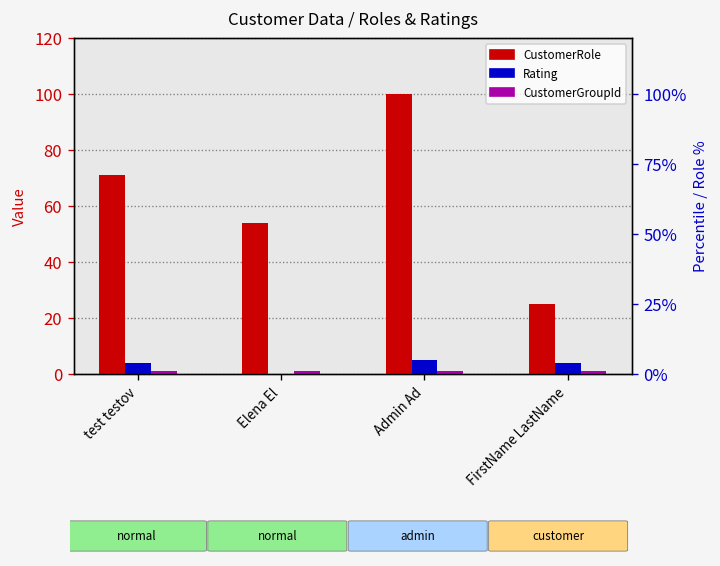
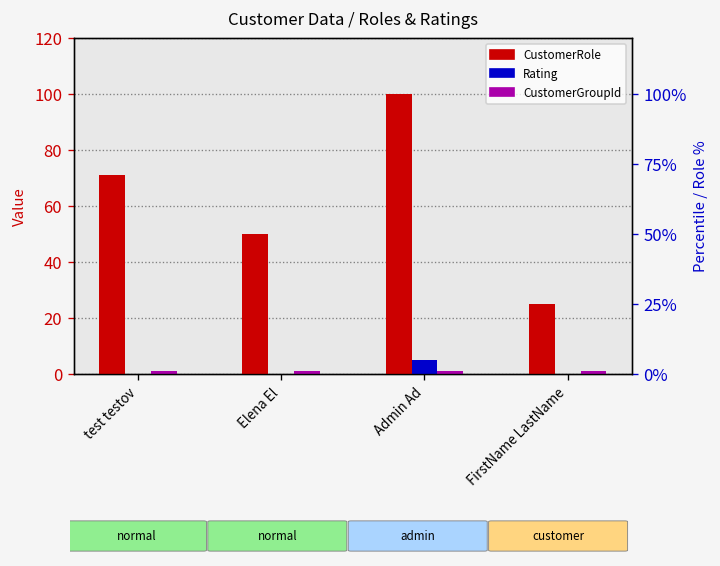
  {
    "CustomerRole": {
      "test testov": 71,
-     "Elena El": 54,
+     "Elena El": 50,
      "Admin Ad": 100,
      "FirstName LastName": 25
    },
    "Rating": {
-     "test testov": 4,
+     "test testov": 0,
      "Elena El": 0,
      "Admin Ad": 5,
-     "FirstName LastName": 4
+     "FirstName LastName": 0
    }
  }
